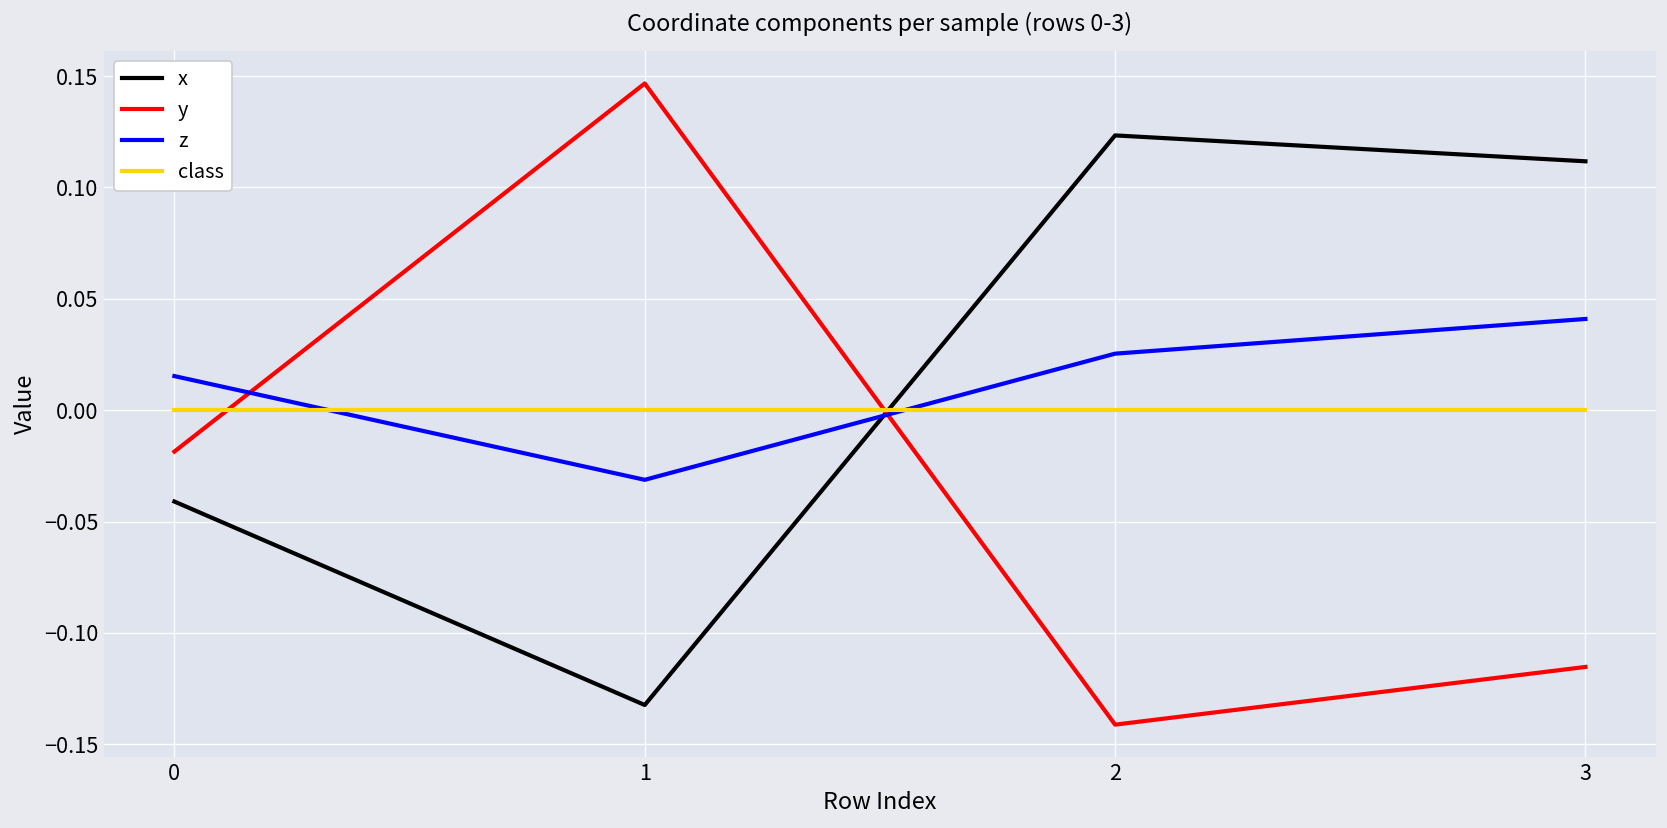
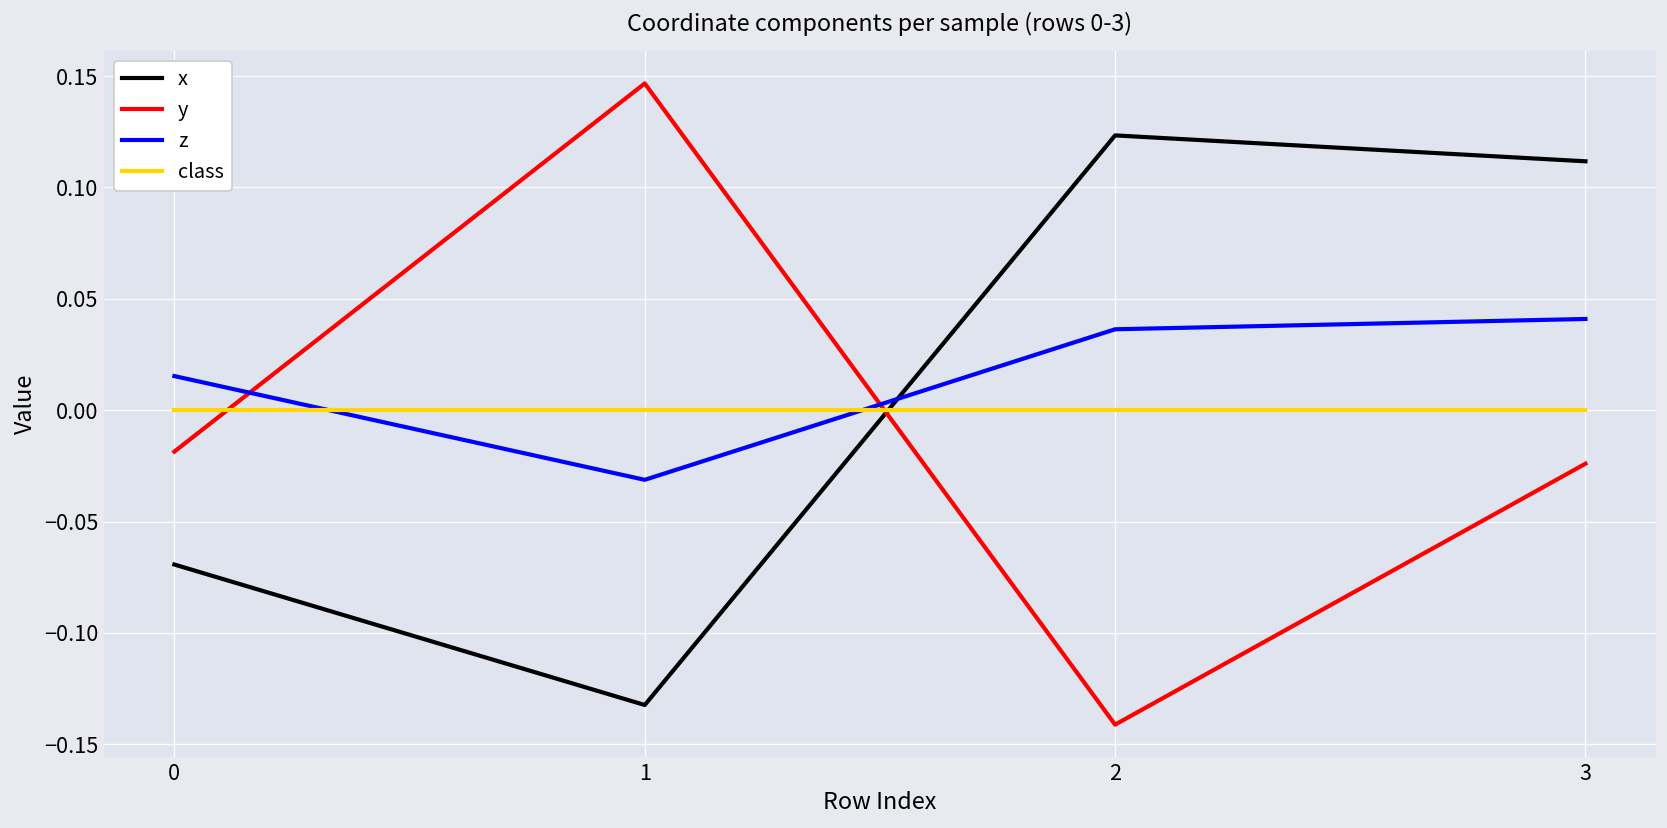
  {
    "x": {
-     "0": -0.041,
+     "0": -0.069,
      "1": -0.132,
      "2": 0.123,
      "3": 0.112
    },
    "y": {
      "0": -0.019,
      "1": 0.147,
      "2": -0.141,
-     "3": -0.115
+     "3": -0.024
    },
    "z": {
      "0": 0.015,
      "1": -0.031,
-     "2": 0.025,
+     "2": 0.036,
      "3": 0.041
    },
    "class": {
      "0": 0.000,
      "1": 0.000,
      "2": 0.000,
      "3": 0.000
    }
  }
